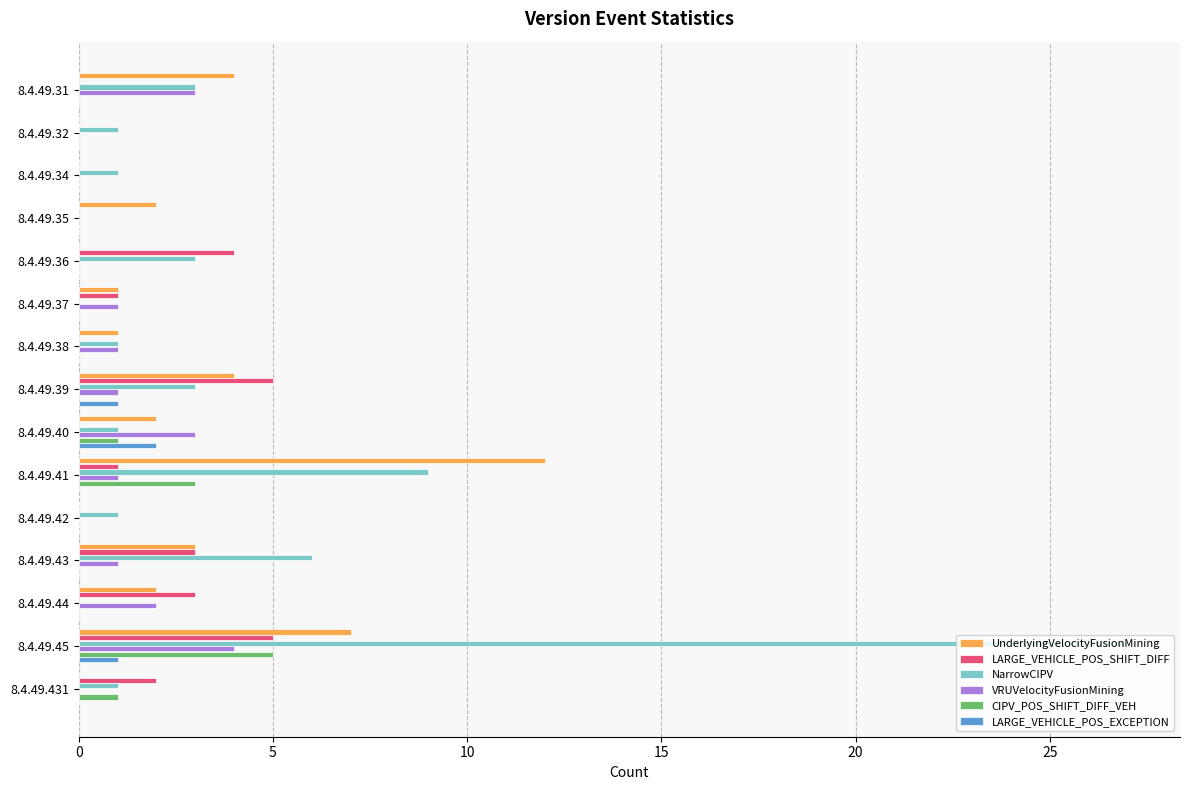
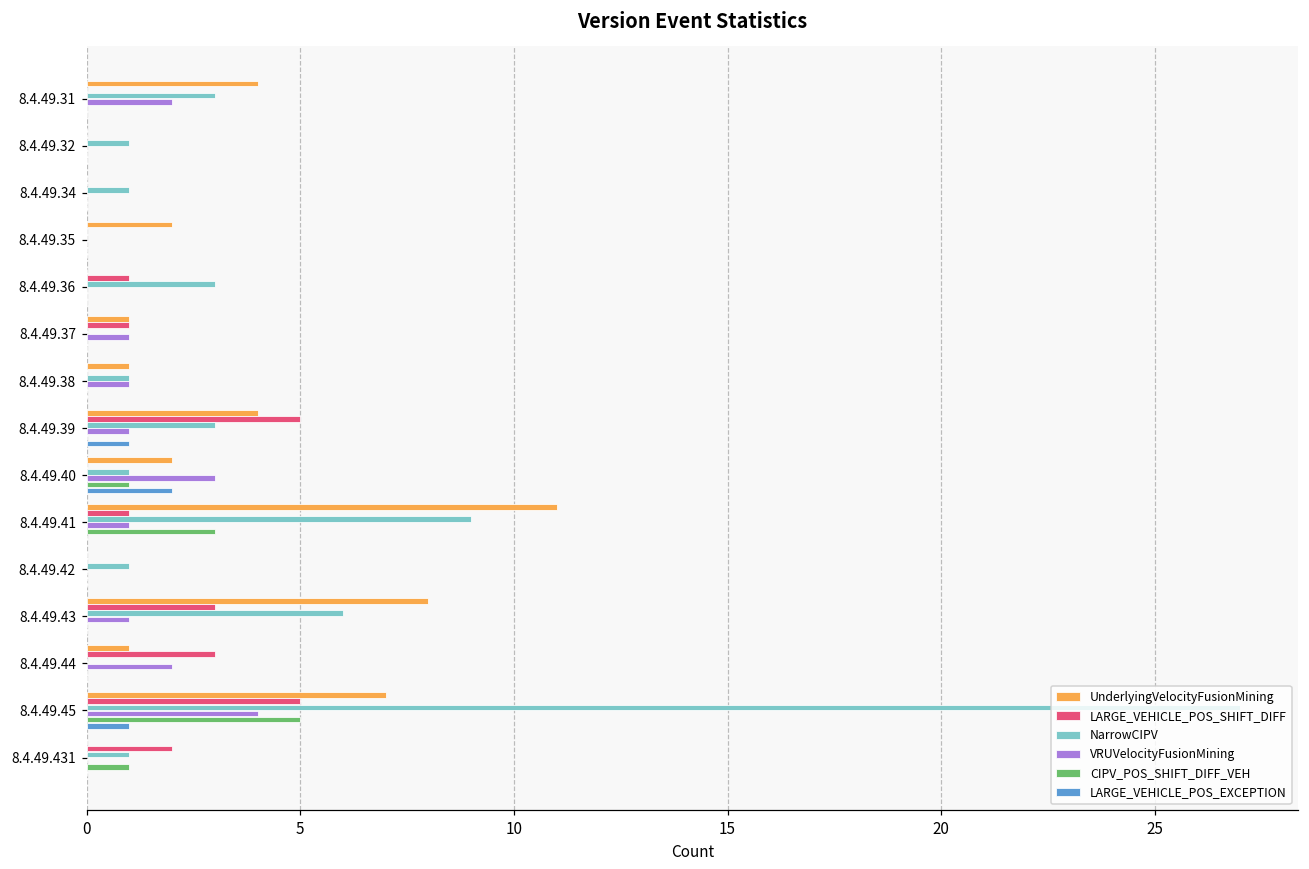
  {
    "UnderlyingVelocityFusionMining": {
      "8.4.49.31": 4,
      "8.4.49.32": 0,
      "8.4.49.34": 0,
      "8.4.49.35": 2,
      "8.4.49.36": 0,
      "8.4.49.37": 1,
      "8.4.49.38": 1,
      "8.4.49.39": 4,
      "8.4.49.40": 2,
-     "8.4.49.41": 12,
+     "8.4.49.41": 11,
      "8.4.49.42": 0,
-     "8.4.49.43": 3,
-     "8.4.49.44": 2,
+     "8.4.49.43": 8,
+     "8.4.49.44": 1,
      "8.4.49.45": 7,
      "8.4.49.431": 0
    },
    "LARGE_VEHICLE_POS_SHIFT_DIFF": {
      "8.4.49.31": 0,
      "8.4.49.32": 0,
      "8.4.49.34": 0,
      "8.4.49.35": 0,
-     "8.4.49.36": 4,
+     "8.4.49.36": 1,
      "8.4.49.37": 1,
      "8.4.49.38": 0,
      "8.4.49.39": 5,
      "8.4.49.40": 0,
      "8.4.49.41": 1,
      "8.4.49.42": 0,
      "8.4.49.43": 3,
      "8.4.49.44": 3,
      "8.4.49.45": 5,
      "8.4.49.431": 2
    },
    "VRUVelocityFusionMining": {
-     "8.4.49.31": 3,
+     "8.4.49.31": 2,
      "8.4.49.32": 0,
      "8.4.49.34": 0,
      "8.4.49.35": 0,
      "8.4.49.36": 0,
      "8.4.49.37": 1,
      "8.4.49.38": 1,
      "8.4.49.39": 1,
      "8.4.49.40": 3,
      "8.4.49.41": 1,
      "8.4.49.42": 0,
      "8.4.49.43": 1,
      "8.4.49.44": 2,
      "8.4.49.45": 4,
      "8.4.49.431": 0
    },
    "CIPV_POS_SHIFT_DIFF_VEH": {
      "8.4.49.31": 0,
      "8.4.49.32": 0,
      "8.4.49.34": 0,
      "8.4.49.35": 0,
      "8.4.49.36": 0,
      "8.4.49.37": 0,
      "8.4.49.38": 0,
      "8.4.49.39": 0,
      "8.4.49.40": 1,
      "8.4.49.41": 3,
      "8.4.49.42": 0,
      "8.4.49.43": 0,
      "8.4.49.44": 0,
      "8.4.49.45": 5,
      "8.4.49.431": 1
    }
  }
